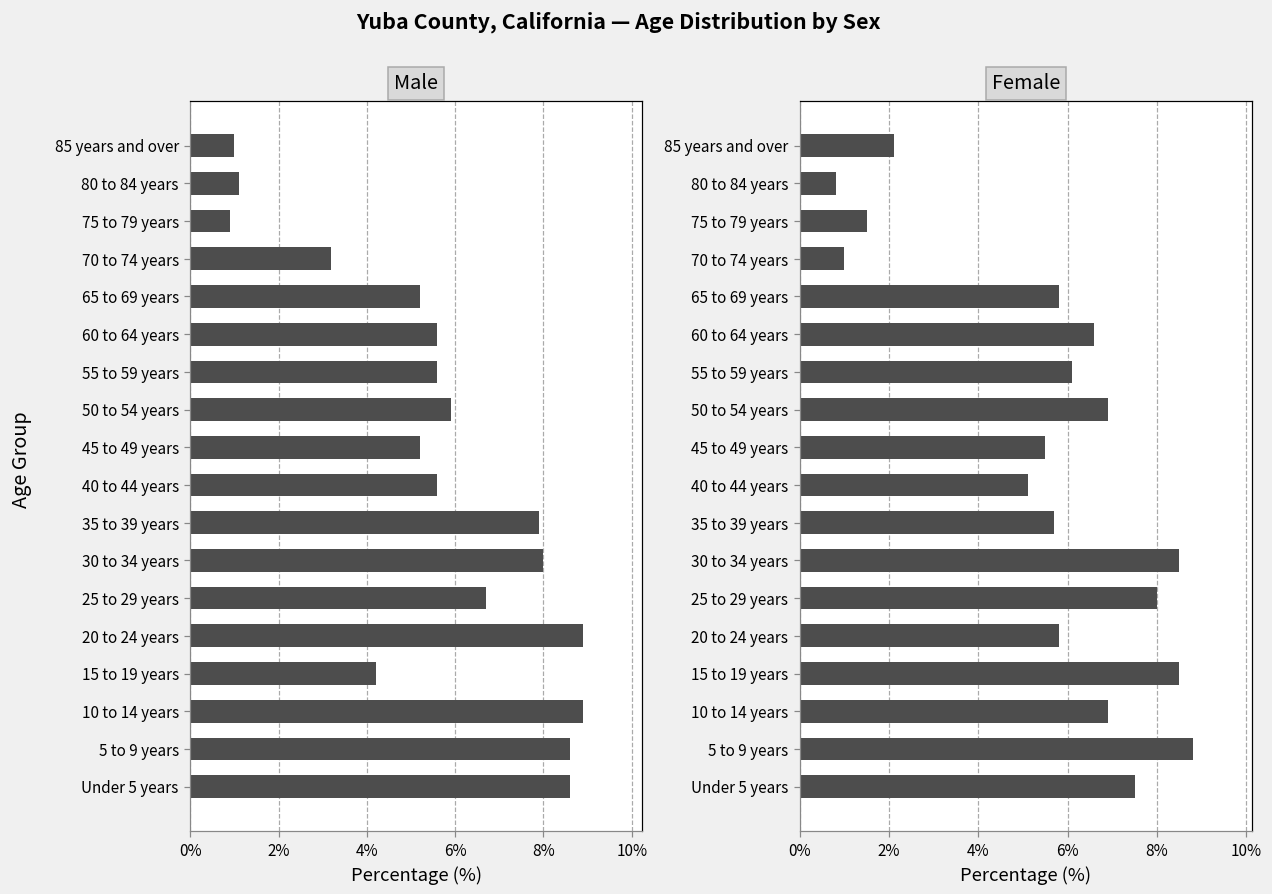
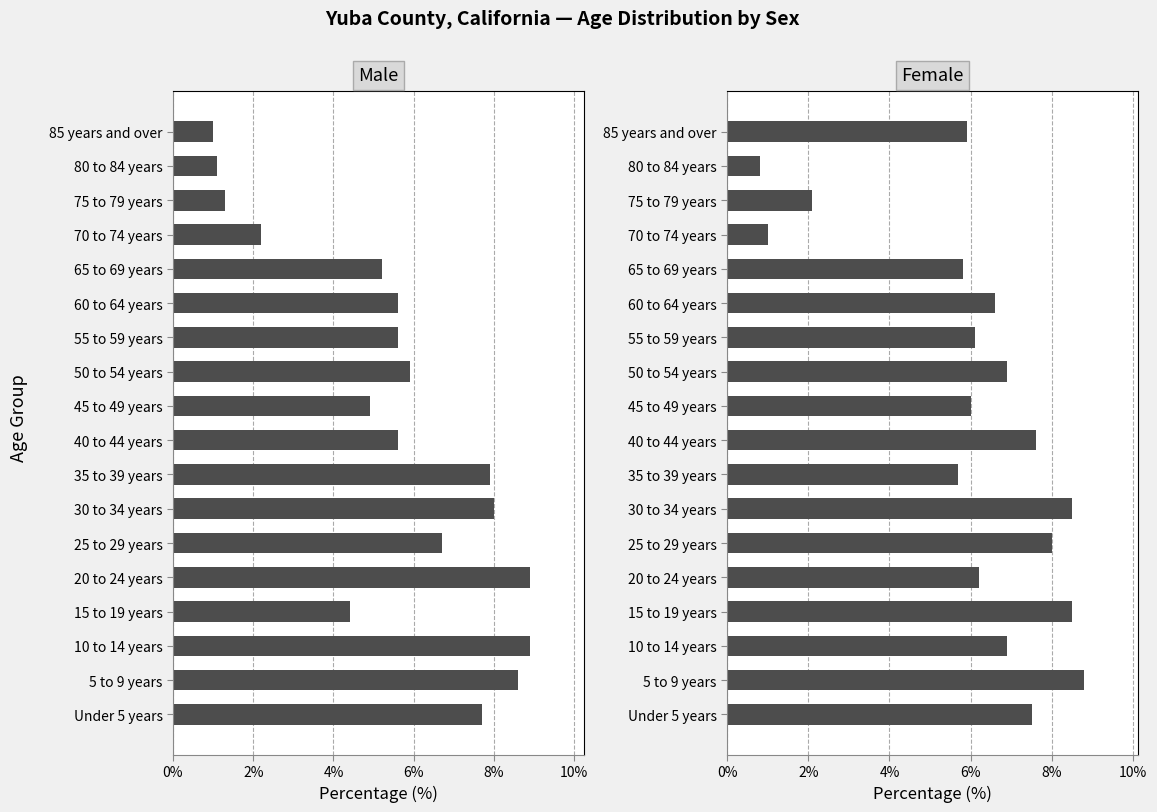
  {
    "Male": {
      "85 years and over": "1.0%",
      "80 to 84 years": "1.1%",
-     "75 to 79 years": "0.9%",
-     "70 to 74 years": "3.2%",
+     "75 to 79 years": "1.3%",
+     "70 to 74 years": "2.2%",
      "65 to 69 years": "5.2%",
      "60 to 64 years": "5.6%",
      "55 to 59 years": "5.6%",
      "50 to 54 years": "5.9%",
-     "45 to 49 years": "5.2%",
+     "45 to 49 years": "4.9%",
      "40 to 44 years": "5.6%",
      "35 to 39 years": "7.9%",
      "30 to 34 years": "8.0%",
      "25 to 29 years": "6.7%",
      "20 to 24 years": "8.9%",
-     "15 to 19 years": "4.2%",
+     "15 to 19 years": "4.4%",
      "10 to 14 years": "8.9%",
      "5 to 9 years": "8.6%",
-     "Under 5 years": "8.6%"
+     "Under 5 years": "7.7%"
    },
    "Female": {
-     "85 years and over": "2.1%",
+     "85 years and over": "5.9%",
      "80 to 84 years": "0.8%",
-     "75 to 79 years": "1.5%",
+     "75 to 79 years": "2.1%",
      "70 to 74 years": "1.0%",
      "65 to 69 years": "5.8%",
      "60 to 64 years": "6.6%",
      "55 to 59 years": "6.1%",
      "50 to 54 years": "6.9%",
-     "45 to 49 years": "5.5%",
-     "40 to 44 years": "5.1%",
+     "45 to 49 years": "6.0%",
+     "40 to 44 years": "7.6%",
      "35 to 39 years": "5.7%",
      "30 to 34 years": "8.5%",
      "25 to 29 years": "8.0%",
-     "20 to 24 years": "5.8%",
+     "20 to 24 years": "6.2%",
      "15 to 19 years": "8.5%",
      "10 to 14 years": "6.9%",
      "5 to 9 years": "8.8%",
      "Under 5 years": "7.5%"
    }
  }
